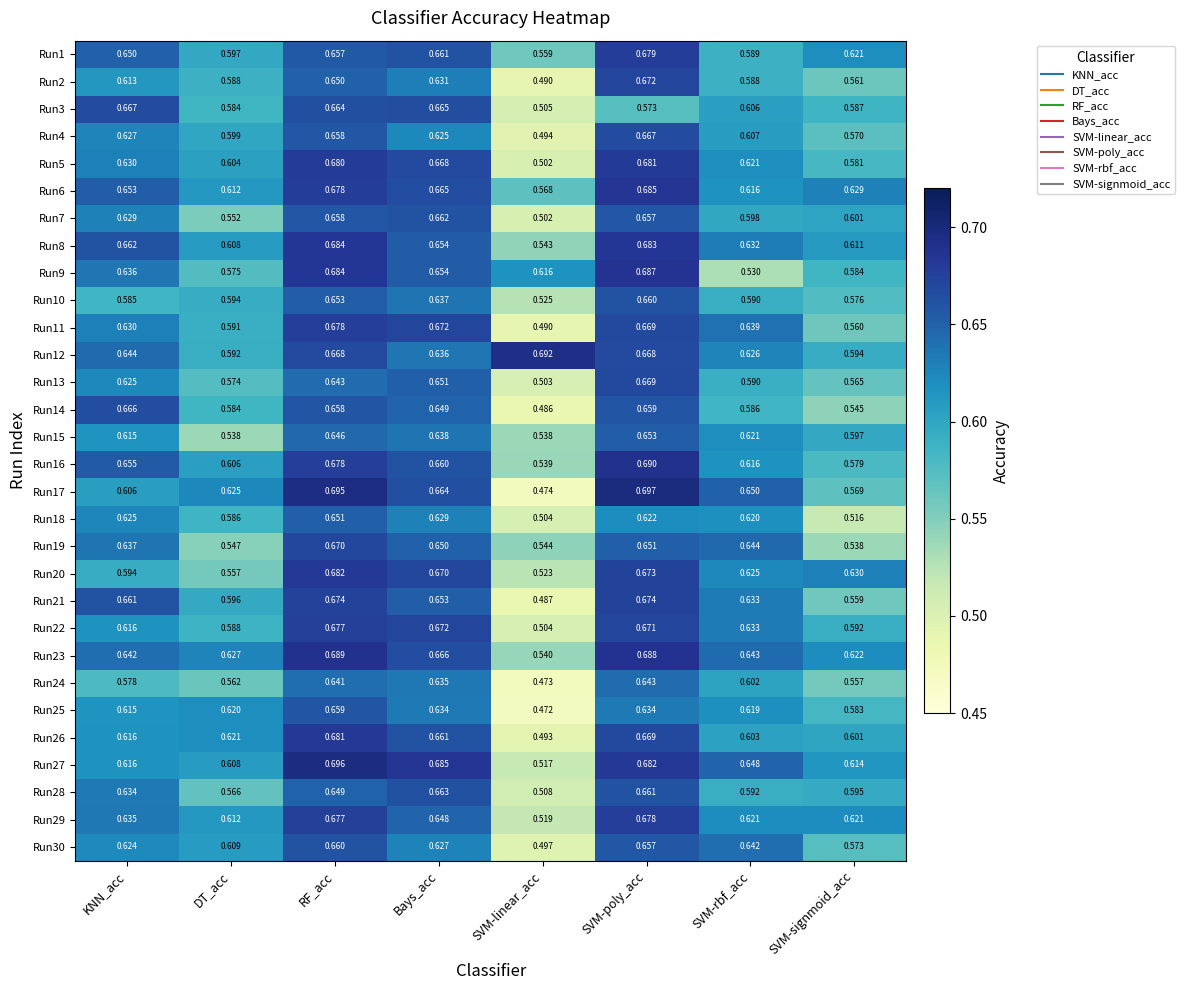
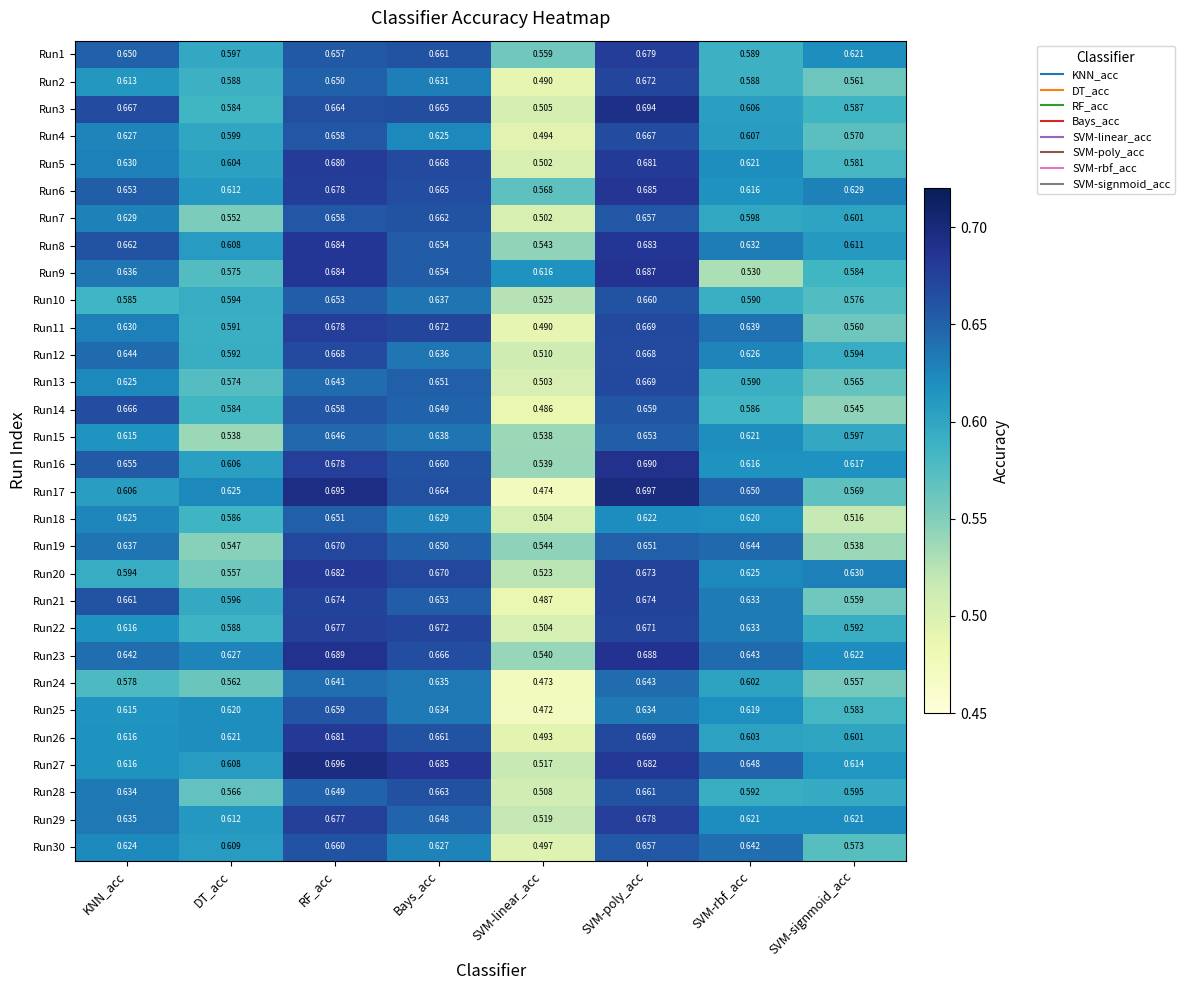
  {
    "Run3": {
      "KNN_acc": 0.667,
      "DT_acc": 0.584,
      "RF_acc": 0.664,
      "Bays_acc": 0.665,
      "SVM-linear_acc": 0.505,
-     "SVM-poly_acc": 0.573,
+     "SVM-poly_acc": 0.694,
      "SVM-rbf_acc": 0.606,
      "SVM-signmoid_acc": 0.587
    },
    "Run12": {
      "KNN_acc": 0.644,
      "DT_acc": 0.592,
      "RF_acc": 0.668,
      "Bays_acc": 0.636,
-     "SVM-linear_acc": 0.692,
+     "SVM-linear_acc": 0.510,
      "SVM-poly_acc": 0.668,
      "SVM-rbf_acc": 0.626,
      "SVM-signmoid_acc": 0.594
    },
    "Run16": {
      "KNN_acc": 0.655,
      "DT_acc": 0.606,
      "RF_acc": 0.678,
      "Bays_acc": 0.660,
      "SVM-linear_acc": 0.539,
      "SVM-poly_acc": 0.690,
      "SVM-rbf_acc": 0.616,
-     "SVM-signmoid_acc": 0.579
+     "SVM-signmoid_acc": 0.617
    }
  }
